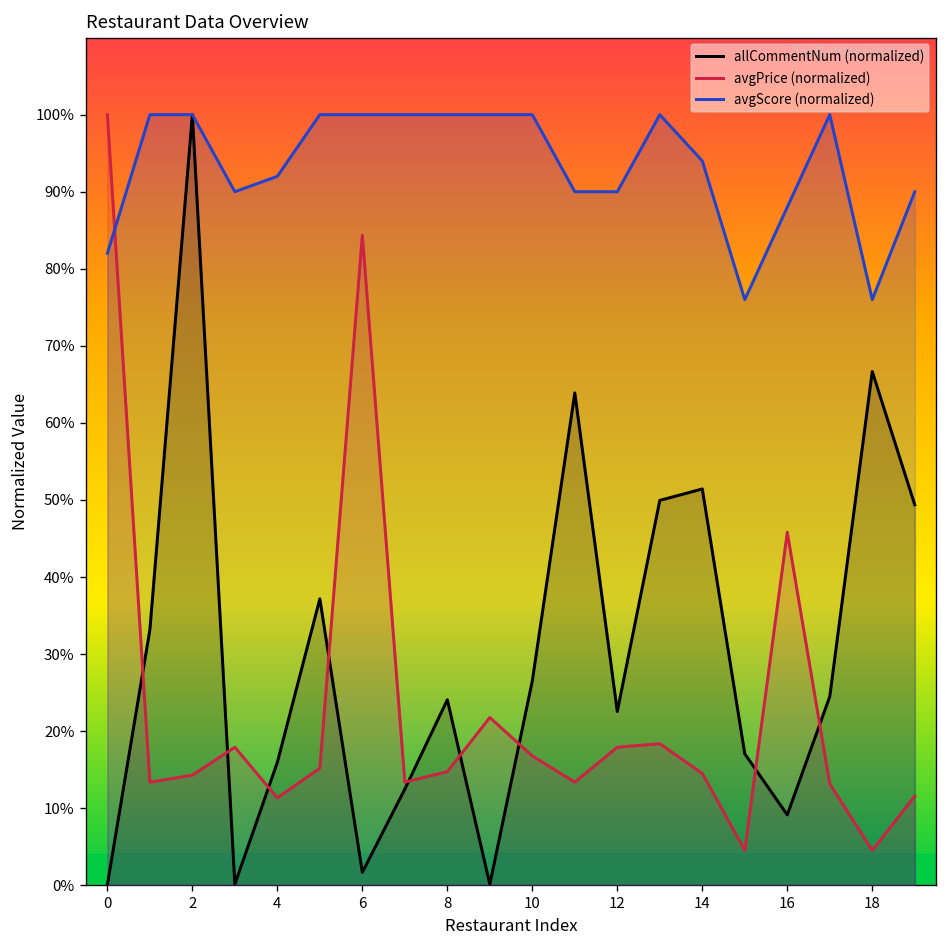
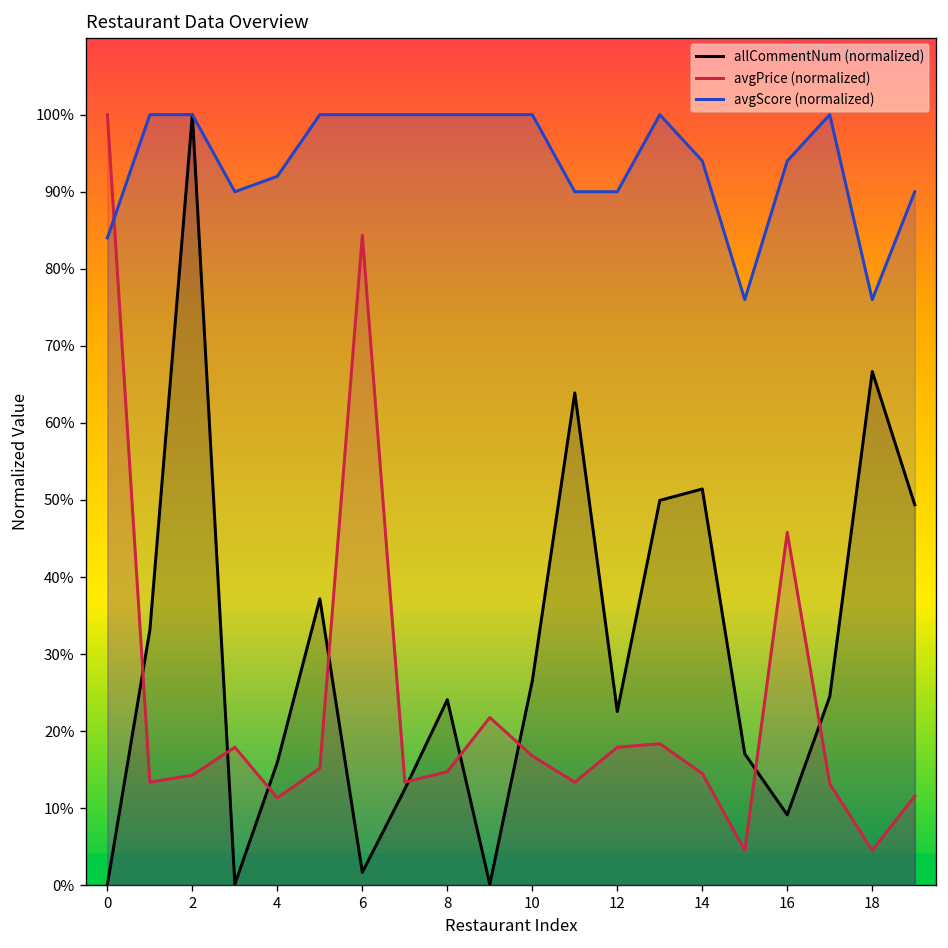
  {
    "allCommentNum (normalized)": {
      "4": "16%",
      "8": "24%",
      "10": "27%",
      "12": "23%",
      "14": "51%",
      "16": "9%",
      "18": "67%"
    },
    "avgPrice (normalized)": {
      "0": "100%",
      "2": "14%",
      "4": "11%",
      "6": "84%",
      "8": "15%",
      "10": "17%",
      "12": "18%",
      "14": "15%",
      "16": "46%",
      "18": "5%"
    },
    "avgScore (normalized)": {
-     "0": "82%",
+     "0": "84%",
      "4": "92%",
      "6": "100%",
      "8": "100%",
      "10": "100%",
      "12": "90%",
      "14": "94%",
-     "16": "88%",
+     "16": "94%",
      "18": "76%"
    }
  }
